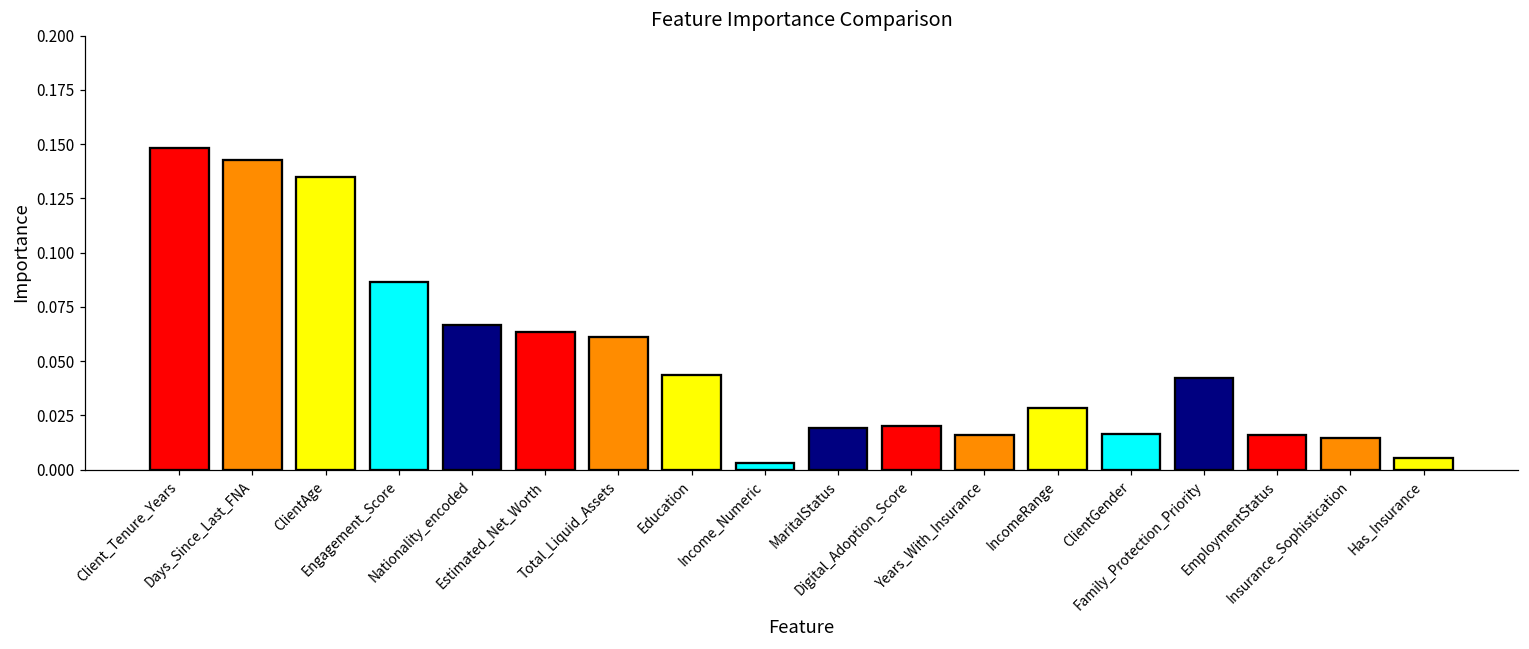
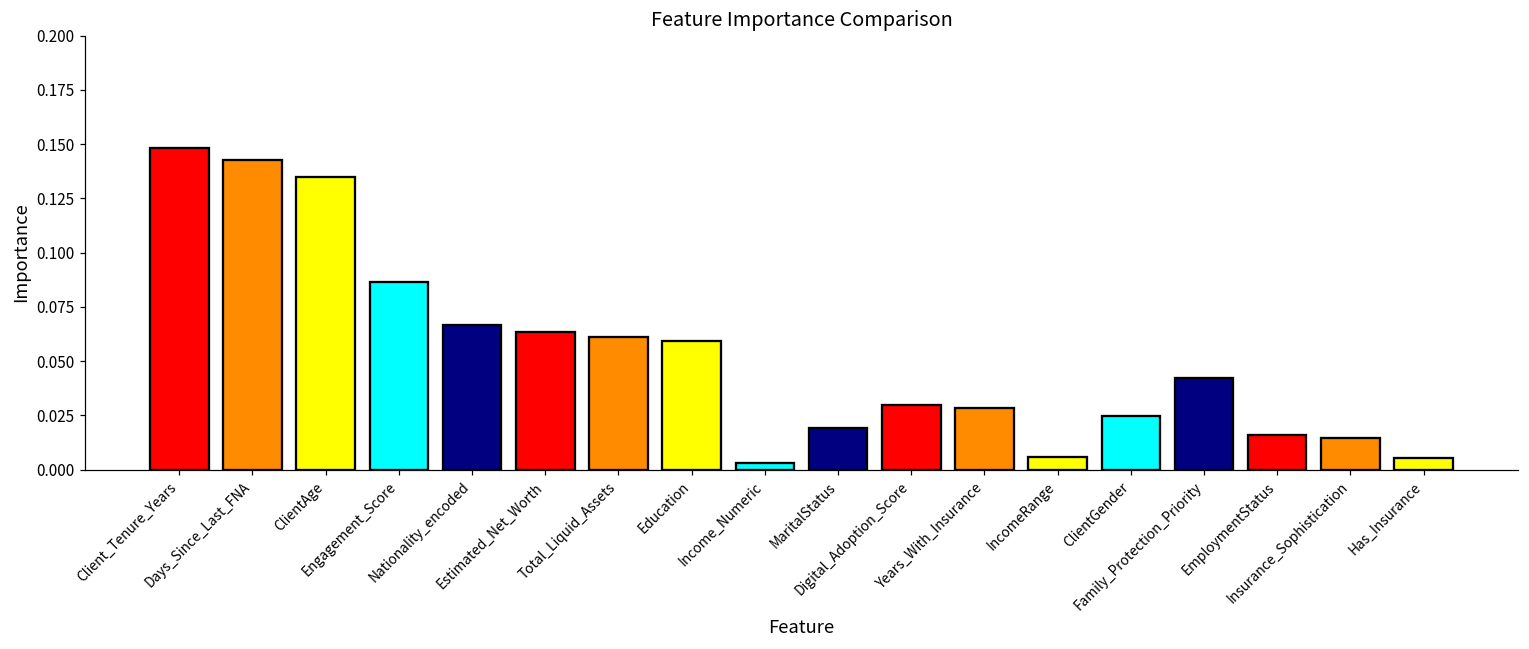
  {
    "Client_Tenure_Years": 0.148,
    "Days_Since_Last_FNA": 0.142,
    "ClientAge": 0.135,
    "Engagement_Score": 0.086,
    "Nationality_encoded": 0.067,
    "Estimated_Net_Worth": 0.064,
    "Total_Liquid_Assets": 0.061,
-   "Education": 0.044,
+   "Education": 0.059,
    "Income_Numeric": 0.003,
    "MaritalStatus": 0.019,
-   "Digital_Adoption_Score": 0.020,
-   "Years_With_Insurance": 0.016,
-   "IncomeRange": 0.028,
-   "ClientGender": 0.016,
+   "Digital_Adoption_Score": 0.030,
+   "Years_With_Insurance": 0.028,
+   "IncomeRange": 0.006,
+   "ClientGender": 0.025,
    "Family_Protection_Priority": 0.042,
    "EmploymentStatus": 0.016,
    "Insurance_Sophistication": 0.014,
    "Has_Insurance": 0.005
  }
